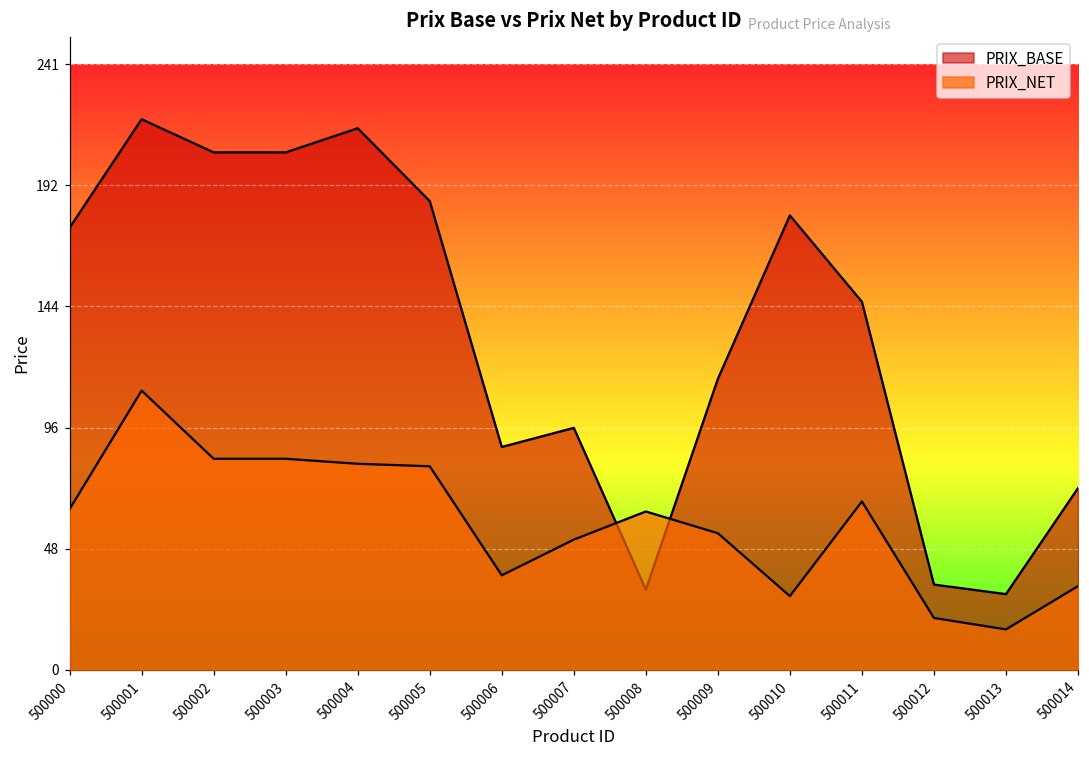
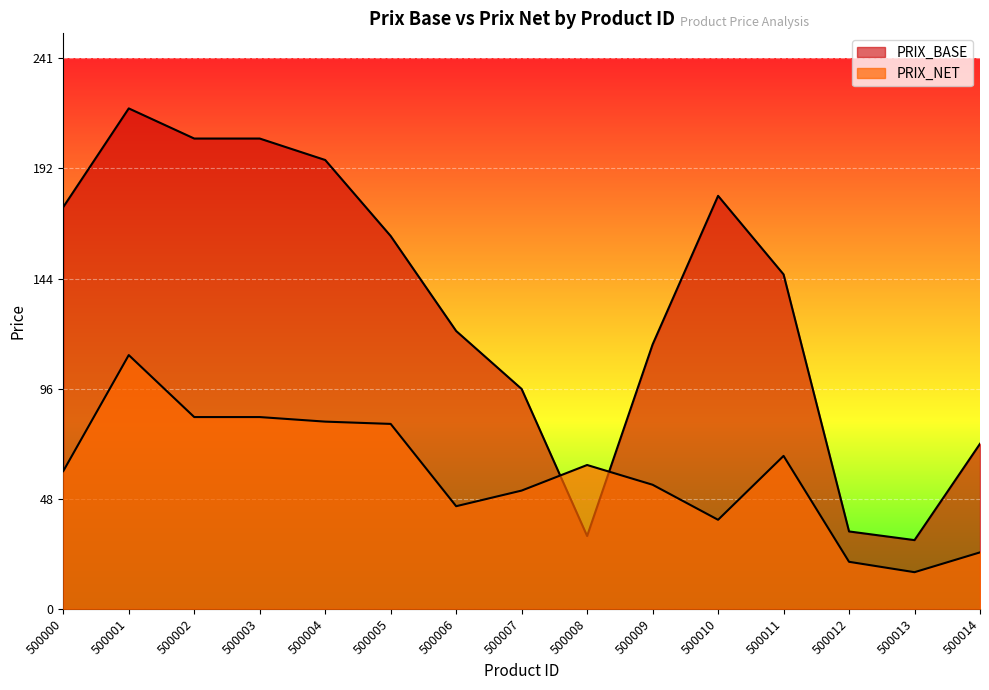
  {
    "PRIX_BASE": {
      "500000": 176,
      "500001": 219,
      "500002": 206,
      "500003": 206,
-     "500004": 216,
-     "500005": 187,
-     "500006": 89,
+     "500004": 197,
+     "500005": 163,
+     "500006": 122,
      "500007": 96,
      "500008": 32,
      "500009": 116,
      "500010": 181,
      "500011": 147,
      "500012": 34,
      "500013": 30,
      "500014": 72
    },
    "PRIX_NET": {
-     "500000": 64,
+     "500000": 60,
      "500001": 111,
      "500002": 84,
      "500003": 84,
      "500004": 82,
      "500005": 81,
-     "500006": 38,
+     "500006": 45,
      "500007": 52,
      "500008": 63,
      "500009": 54,
-     "500010": 29,
+     "500010": 39,
      "500011": 67,
      "500012": 21,
      "500013": 16,
-     "500014": 33
+     "500014": 25
    }
  }
